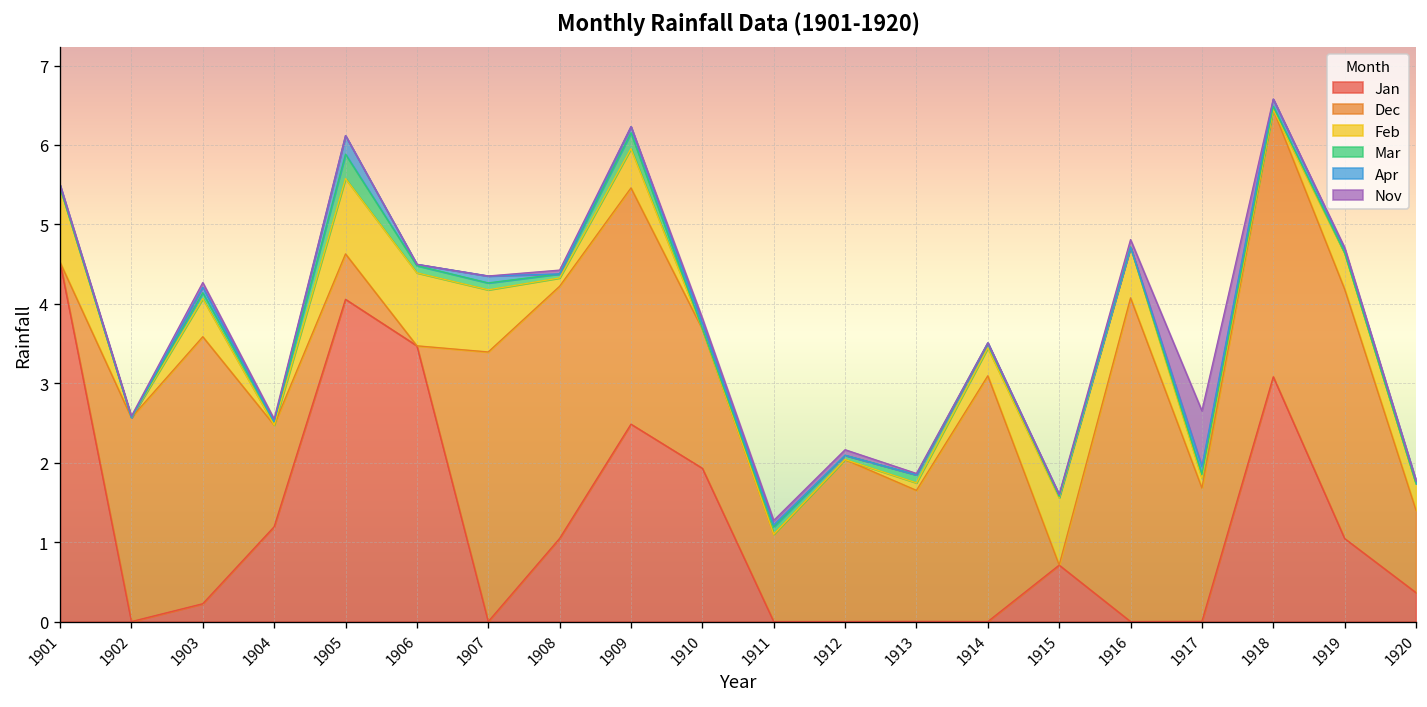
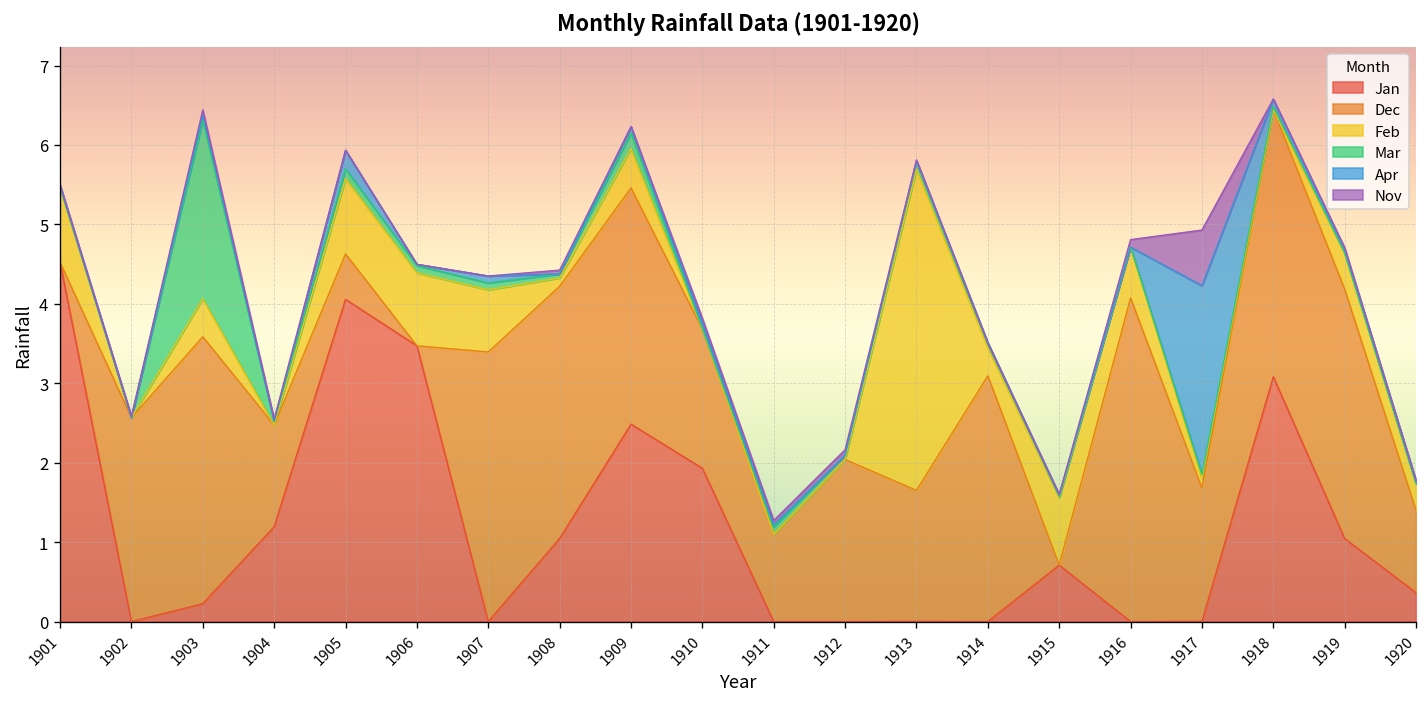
  {
    "Feb": {
      "1903": 0.5,
      "1905": 0.9,
      "1906": 0.9,
      "1907": 0.8,
      "1908": 0.1,
      "1909": 0.5,
-     "1913": 0.1,
+     "1913": 4.0,
      "1914": 0.4,
      "1917": 0.1
    },
    "Mar": {
-     "1903": 0.1,
-     "1905": 0.3,
+     "1903": 2.2,
+     "1905": 0.1,
      "1907": 0.1,
      "1909": 0.2,
      "1917": 0.0,
      "1918": 0.0
    },
    "Apr": {
      "1903": 0.1,
      "1910": 0.1,
-     "1917": 0.1
+     "1917": 2.4
    },
    "Nov": {
      "1903": 0.1,
      "1908": 0.0,
      "1910": 0.1,
      "1911": 0.1,
      "1912": 0.1,
      "1916": 0.1,
      "1917": 0.7
    }
  }
